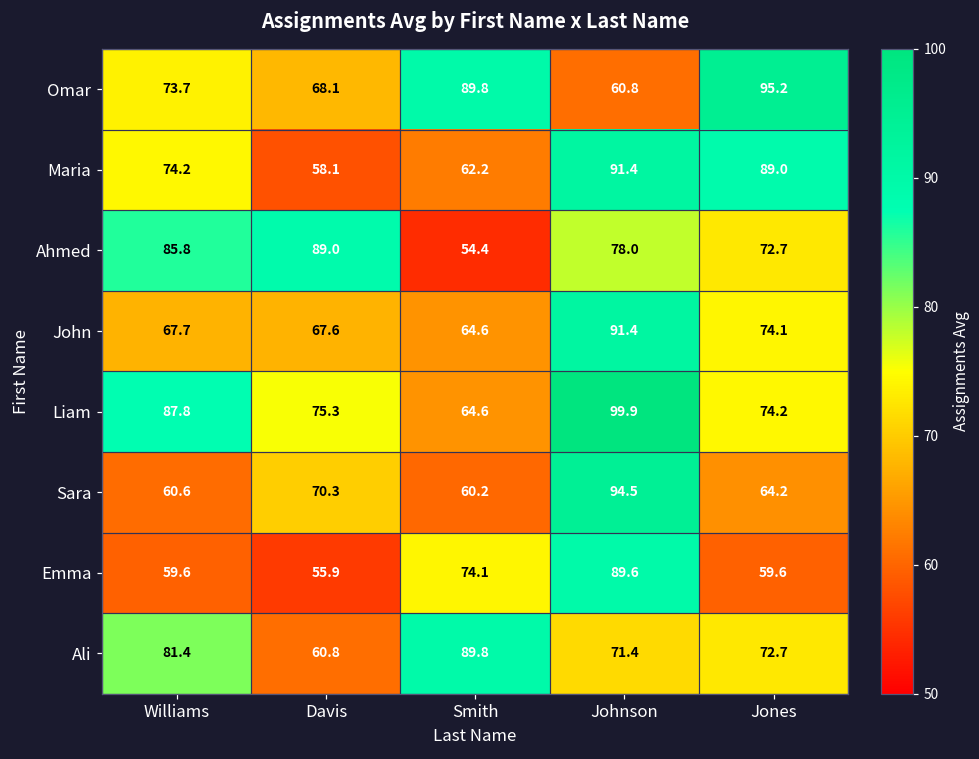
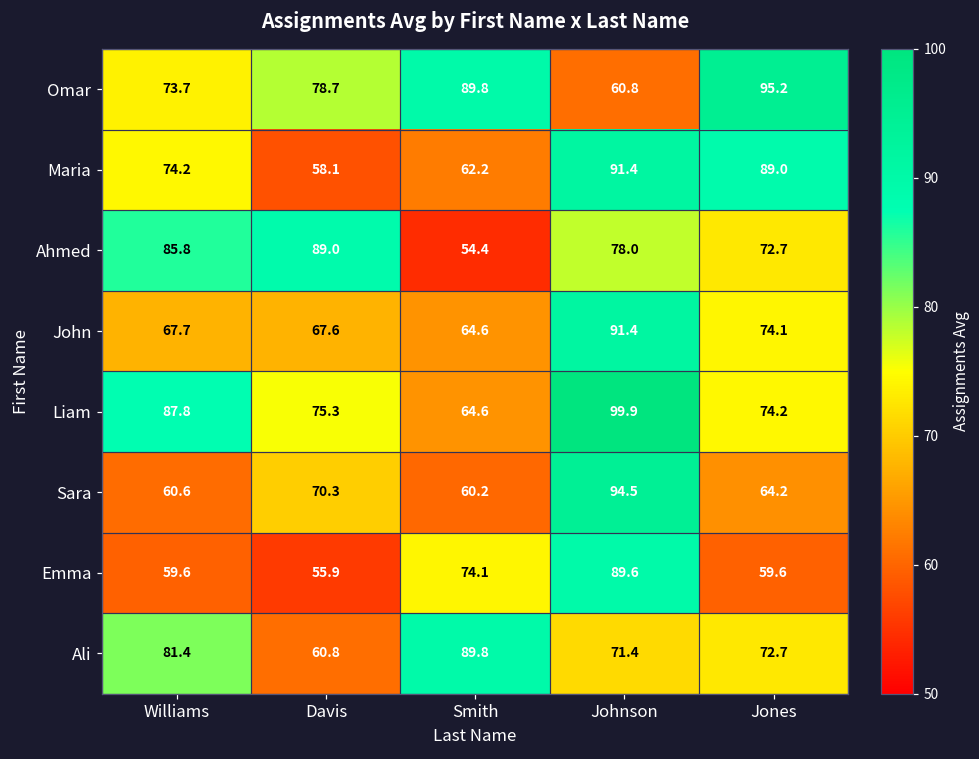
  {
    "Omar": {
      "Williams": 73.7,
-     "Davis": 68.1,
+     "Davis": 78.7,
      "Smith": 89.8,
      "Johnson": 60.8,
      "Jones": 95.2
    },
    "Maria": {
      "Williams": 74.2,
      "Davis": 58.1,
      "Smith": 62.2,
      "Johnson": 91.4,
      "Jones": 89.0
    },
    "Ahmed": {
      "Williams": 85.8,
      "Davis": 89.0,
      "Smith": 54.4,
      "Johnson": 78.0,
      "Jones": 72.7
    },
    "John": {
      "Williams": 67.7,
      "Davis": 67.6,
      "Smith": 64.6,
      "Johnson": 91.4,
      "Jones": 74.1
    },
    "Liam": {
      "Williams": 87.8,
      "Davis": 75.3,
      "Smith": 64.6,
      "Johnson": 99.9,
      "Jones": 74.2
    },
    "Sara": {
      "Williams": 60.6,
      "Davis": 70.3,
      "Smith": 60.2,
      "Johnson": 94.5,
      "Jones": 64.2
    },
    "Emma": {
      "Williams": 59.6,
      "Davis": 55.9,
      "Smith": 74.1,
      "Johnson": 89.6,
      "Jones": 59.6
    },
    "Ali": {
      "Williams": 81.4,
      "Davis": 60.8,
      "Smith": 89.8,
      "Johnson": 71.4,
      "Jones": 72.7
    }
  }
